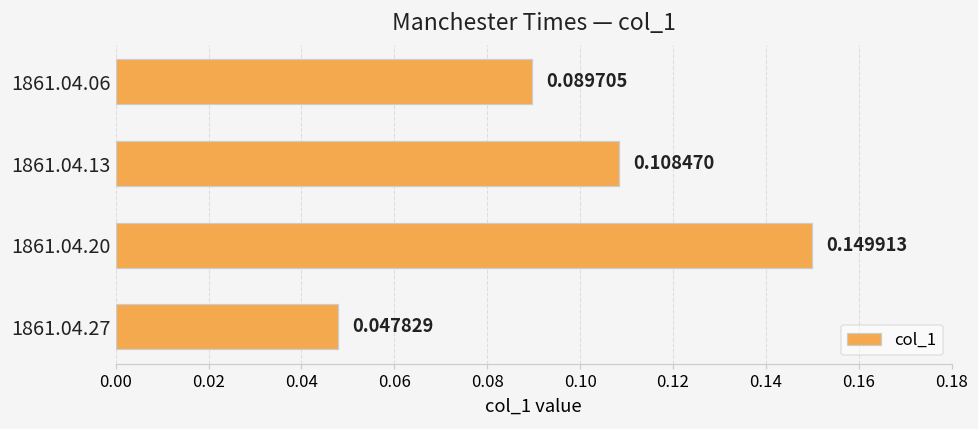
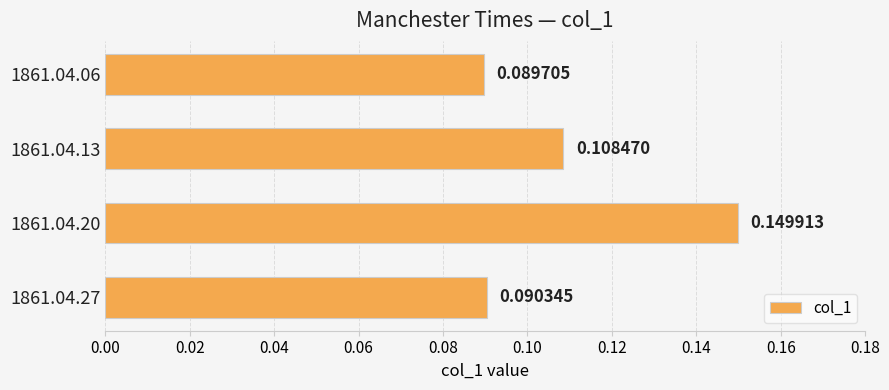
  {
    "1861.04.06": 0.089705,
    "1861.04.13": 0.108470,
    "1861.04.20": 0.149913,
-   "1861.04.27": 0.047829
+   "1861.04.27": 0.090345
  }
